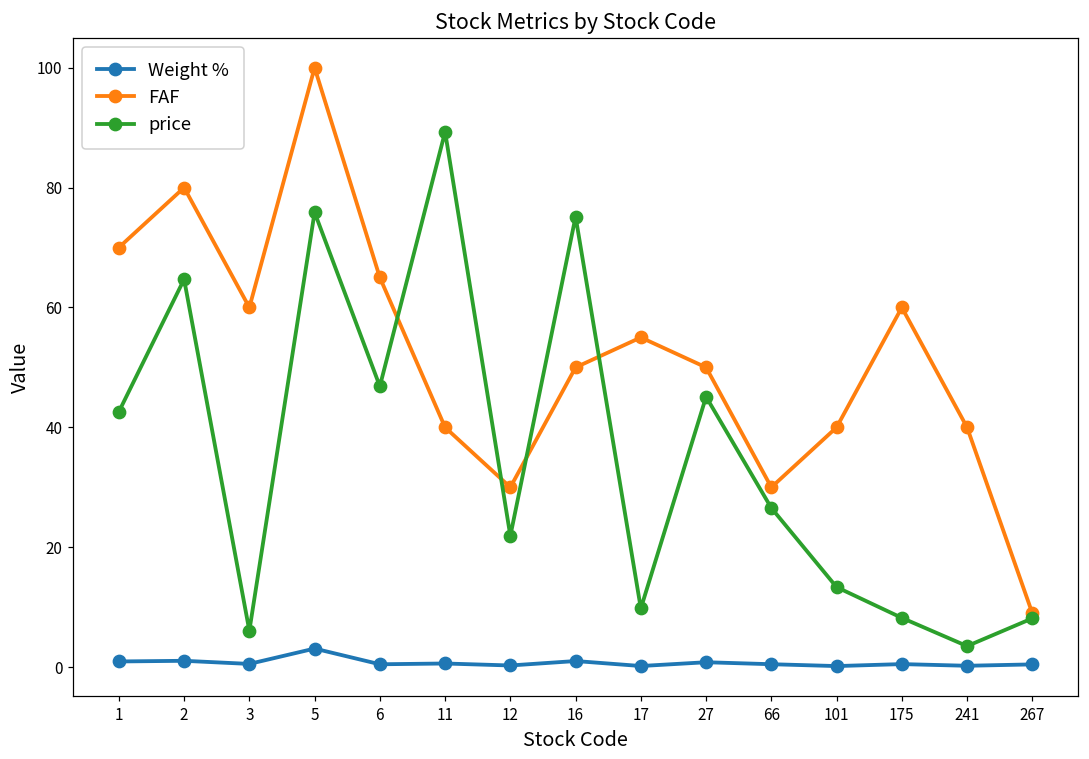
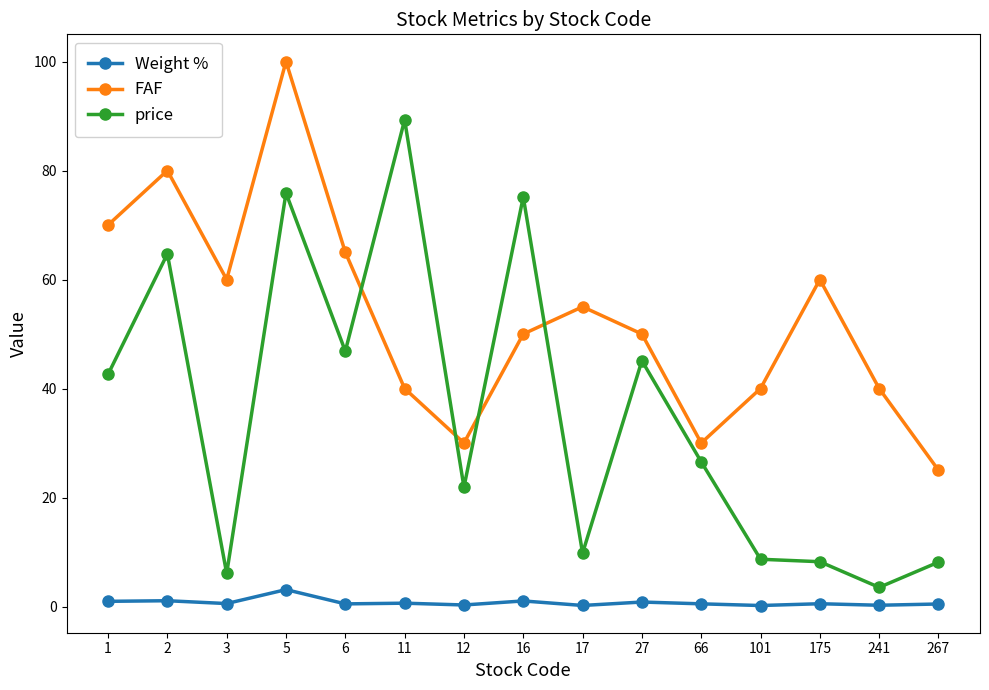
  {
    "Weight %": {
      "1": 1,
      "2": 1,
      "3": 1,
      "5": 3,
      "6": 0,
      "11": 1,
      "12": 0,
      "16": 1,
      "17": 0,
      "27": 1,
      "66": 0,
      "101": 0,
      "175": 1,
      "241": 0,
      "267": 0
    },
    "FAF": {
      "1": 70,
      "2": 80,
      "3": 60,
      "5": 100,
      "6": 65,
      "11": 40,
      "12": 30,
      "16": 50,
      "17": 55,
      "27": 50,
      "66": 30,
      "101": 40,
      "175": 60,
      "241": 40,
-     "267": 9
+     "267": 25
    },
    "price": {
      "1": 43,
      "2": 65,
      "3": 6,
      "5": 76,
      "6": 47,
      "11": 89,
      "12": 22,
      "16": 75,
      "17": 10,
      "27": 45,
      "66": 27,
-     "101": 13,
+     "101": 9,
      "175": 8,
      "241": 4,
      "267": 8
    }
  }
